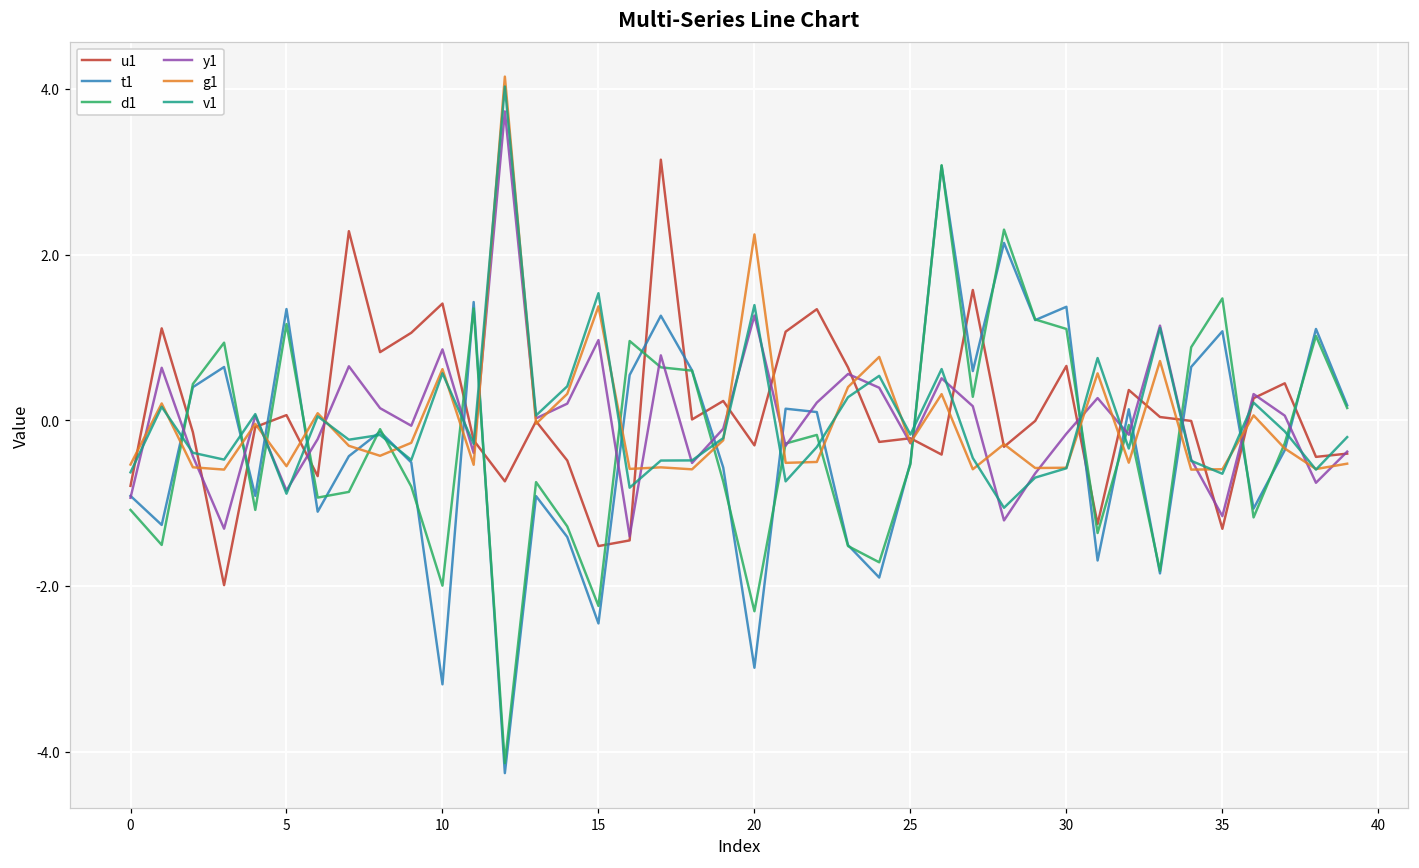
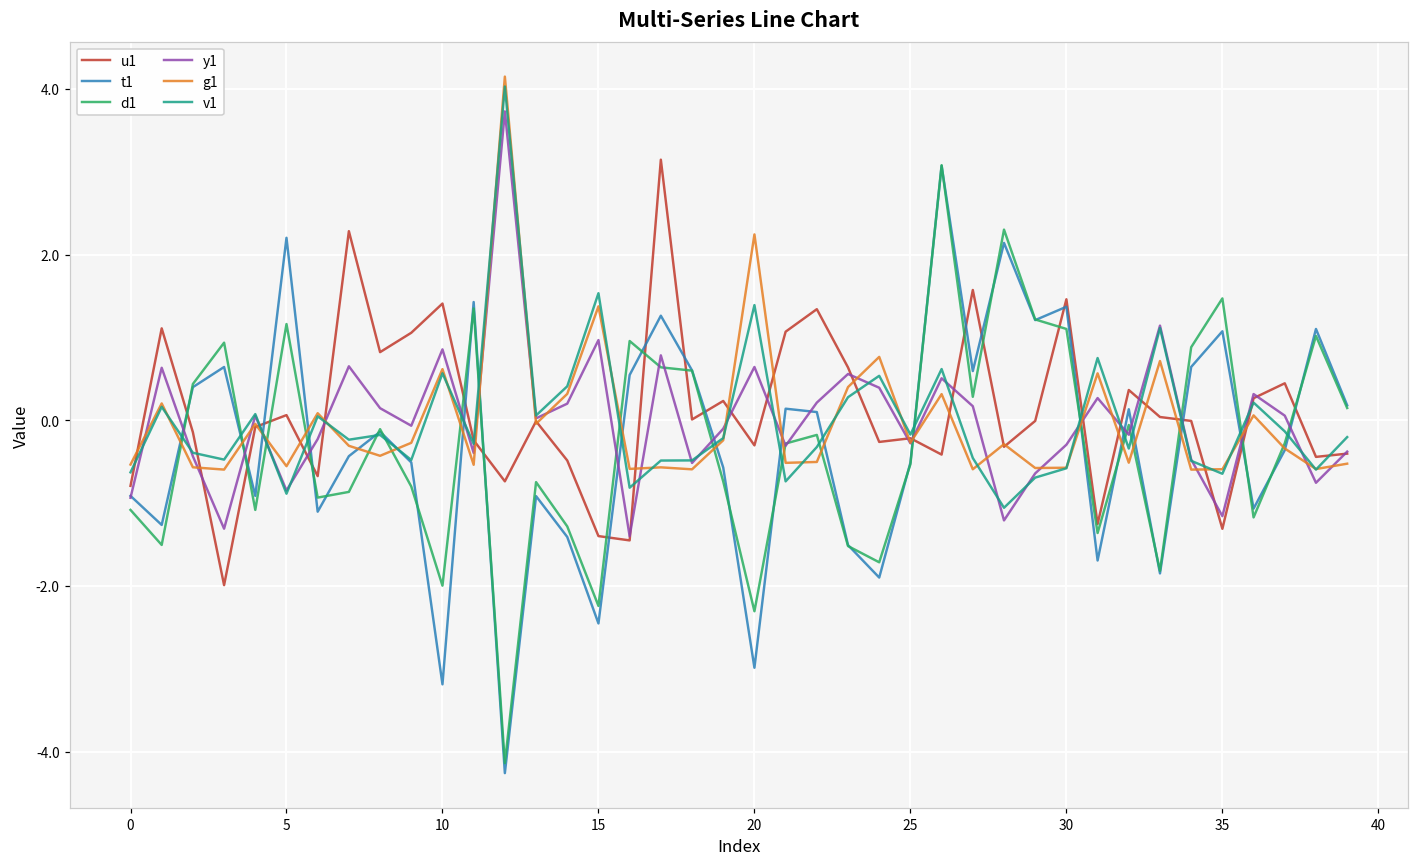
  {
    "u1": {
      "0": -0.8,
      "5": 0.1,
      "10": 1.4,
-     "15": -1.5,
+     "15": -1.4,
      "20": -0.3,
      "25": -0.2,
-     "30": 0.7,
+     "30": 1.5,
      "35": -1.3
    },
    "t1": {
-     "5": 1.3,
+     "5": 2.2,
      "10": -3.2,
      "15": -2.5,
      "20": -3.0,
      "30": 1.4,
      "35": 1.1
    },
    "y1": {
      "5": -0.8,
      "10": 0.9,
      "15": 1.0,
-     "20": 1.3,
-     "30": -0.2,
+     "20": 0.6,
+     "30": -0.3,
      "35": -1.2
    },
    "g1": {
      "0": -0.5,
      "5": -0.6,
      "10": 0.6,
      "15": 1.4,
      "20": 2.2,
      "35": -0.6
    }
  }
